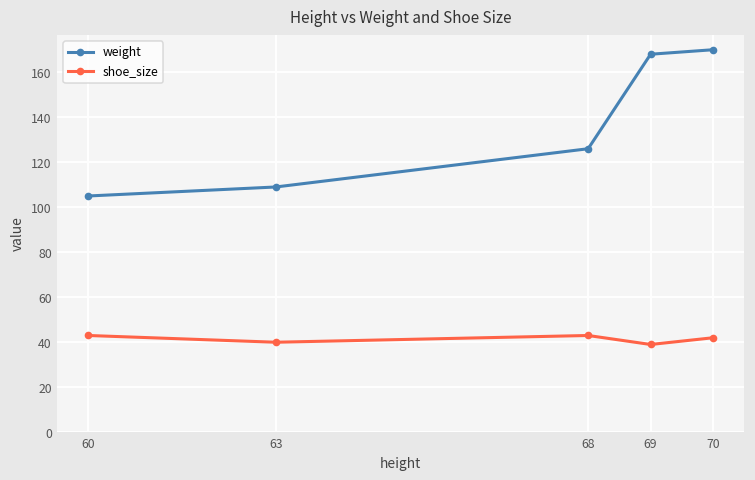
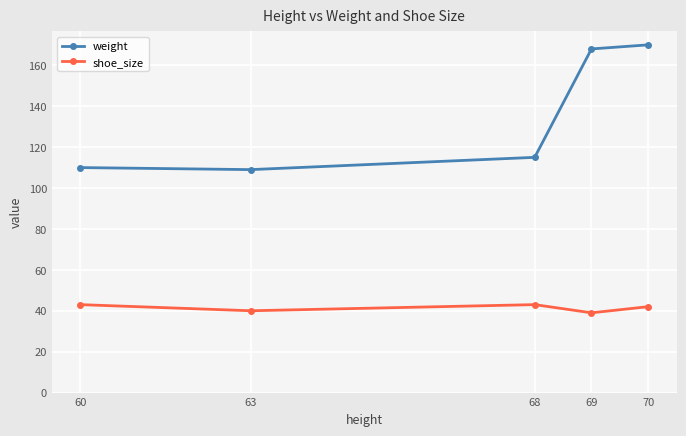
  {
    "weight": {
-     "60": 105,
+     "60": 110,
      "63": 109,
-     "68": 126,
+     "68": 115,
      "69": 168,
      "70": 170
    },
    "shoe_size": {
      "60": 43,
      "63": 40,
      "68": 43,
      "69": 39,
      "70": 42
    }
  }
